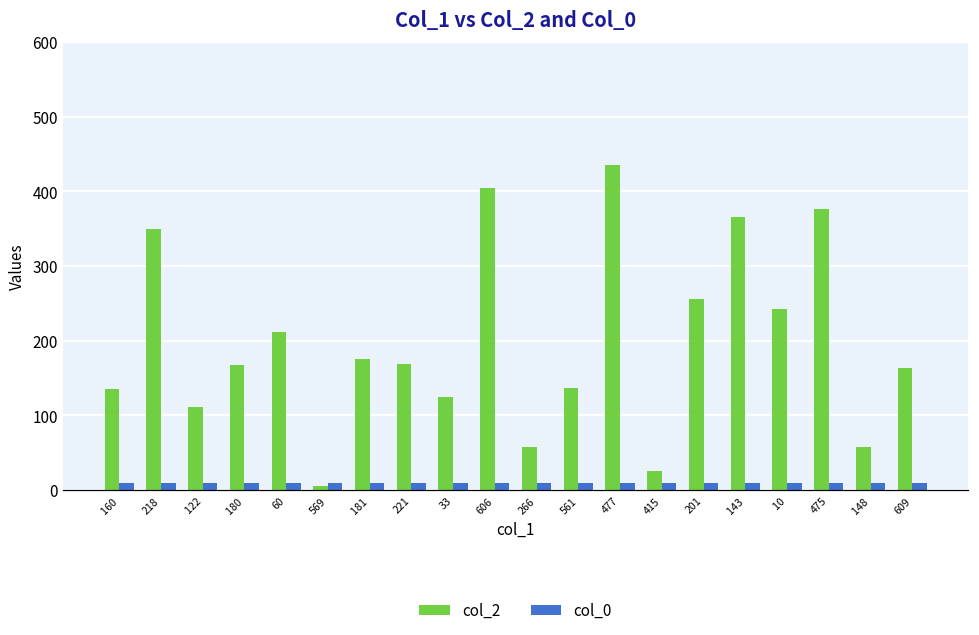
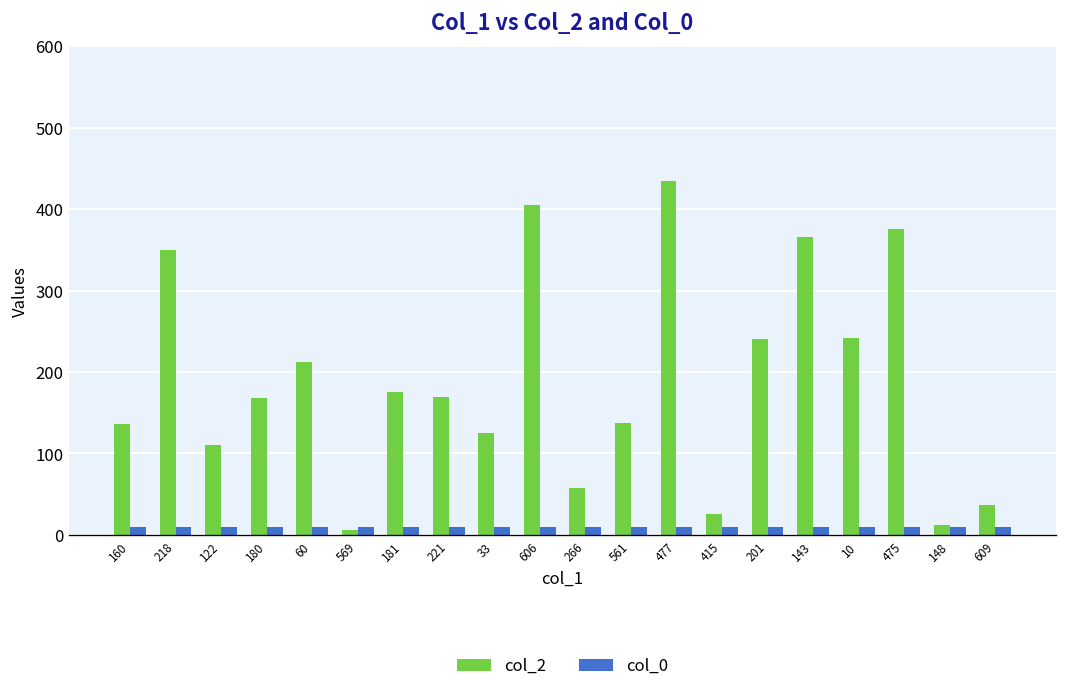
  {
    "col_2": {
      "160": 140,
      "218": 350,
      "122": 110,
      "180": 170,
      "60": 210,
      "569": 10,
      "181": 180,
      "221": 170,
      "33": 130,
      "606": 410,
      "266": 60,
      "561": 140,
      "477": 440,
      "415": 30,
-     "201": 260,
+     "201": 240,
      "143": 370,
      "10": 240,
      "475": 380,
-     "148": 60,
-     "609": 160
+     "148": 10,
+     "609": 40
    },
    "col_0": {
      "160": 10,
      "218": 10,
      "122": 10,
      "180": 10,
      "60": 10,
      "569": 10,
      "181": 10,
      "221": 10,
      "33": 10,
      "606": 10,
      "266": 10,
      "561": 10,
      "477": 10,
      "415": 10,
      "201": 10,
      "143": 10,
      "10": 10,
      "475": 10,
      "148": 10,
      "609": 10
    }
  }
